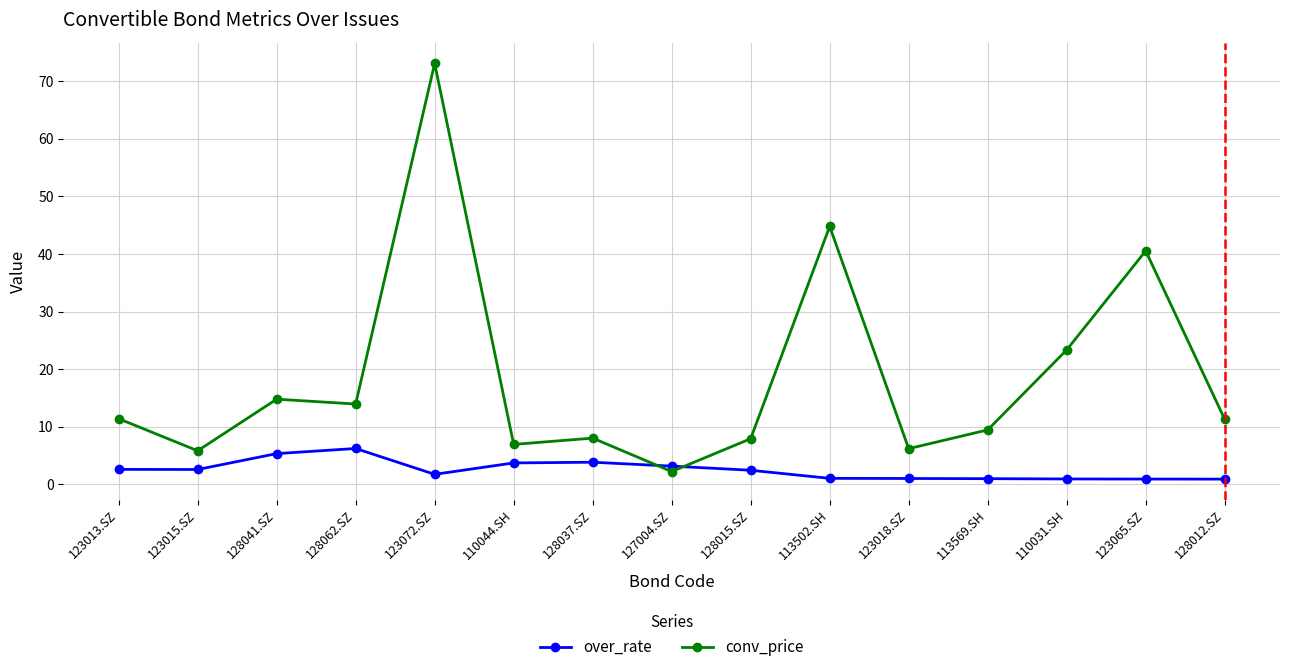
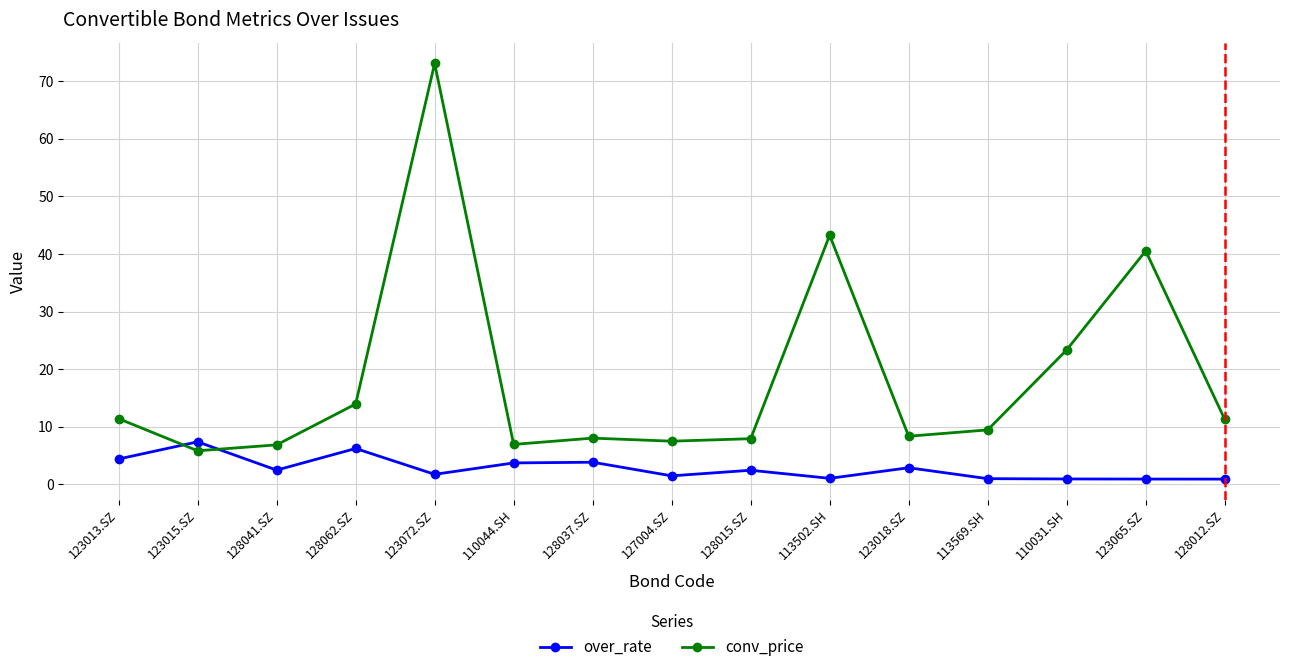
  {
    "over_rate": {
-     "123013.SZ": 3,
-     "123015.SZ": 3,
-     "128041.SZ": 5,
+     "123013.SZ": 4,
+     "123015.SZ": 7,
+     "128041.SZ": 2,
      "128062.SZ": 6,
      "123072.SZ": 2,
      "110044.SH": 4,
      "128037.SZ": 4,
-     "127004.SZ": 3,
+     "127004.SZ": 1,
      "128015.SZ": 2,
      "113502.SH": 1,
-     "123018.SZ": 1,
+     "123018.SZ": 3,
      "113569.SH": 1,
      "110031.SH": 1,
      "123065.SZ": 1,
      "128012.SZ": 1
    },
    "conv_price": {
      "123013.SZ": 11,
      "123015.SZ": 6,
-     "128041.SZ": 15,
+     "128041.SZ": 7,
      "128062.SZ": 14,
      "123072.SZ": 73,
      "110044.SH": 7,
      "128037.SZ": 8,
-     "127004.SZ": 2,
+     "127004.SZ": 7,
      "128015.SZ": 8,
-     "113502.SH": 45,
-     "123018.SZ": 6,
+     "113502.SH": 43,
+     "123018.SZ": 8,
      "113569.SH": 9,
      "110031.SH": 23,
      "123065.SZ": 41,
      "128012.SZ": 11
    }
  }
